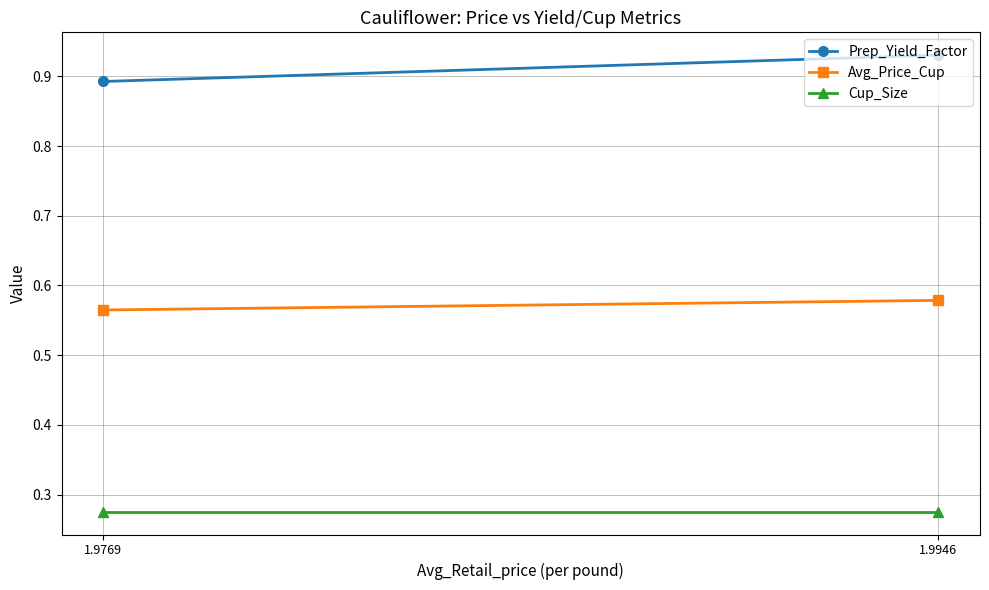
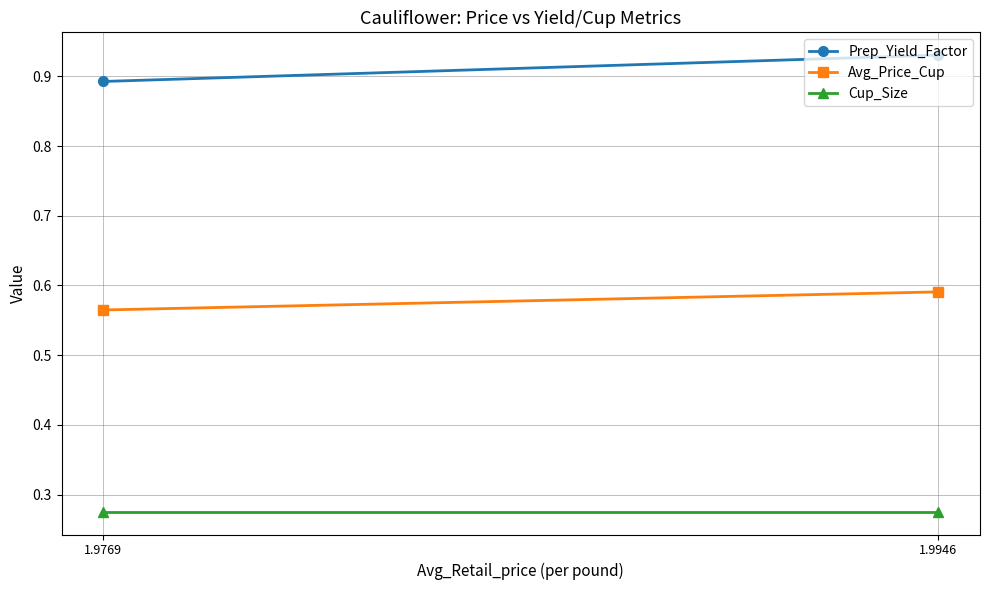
  {
    "Prep_Yield_Factor": {
      "1.9769": 0.89
    },
    "Avg_Price_Cup": {
      "1.9769": 0.56,
-     "1.9946": 0.58
+     "1.9946": 0.59
    },
    "Cup_Size": {
      "1.9769": 0.28,
      "1.9946": 0.28
    }
  }
